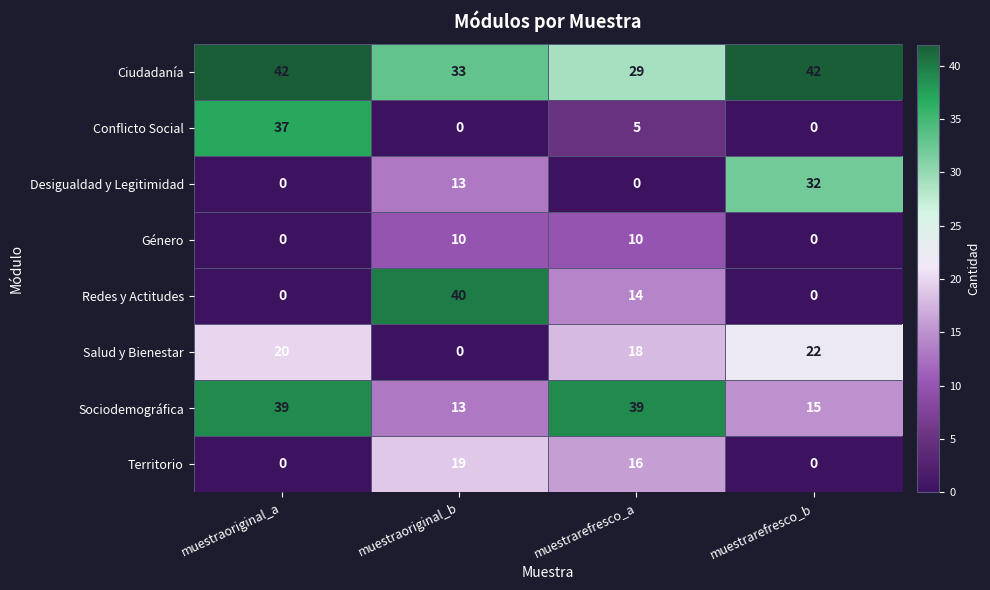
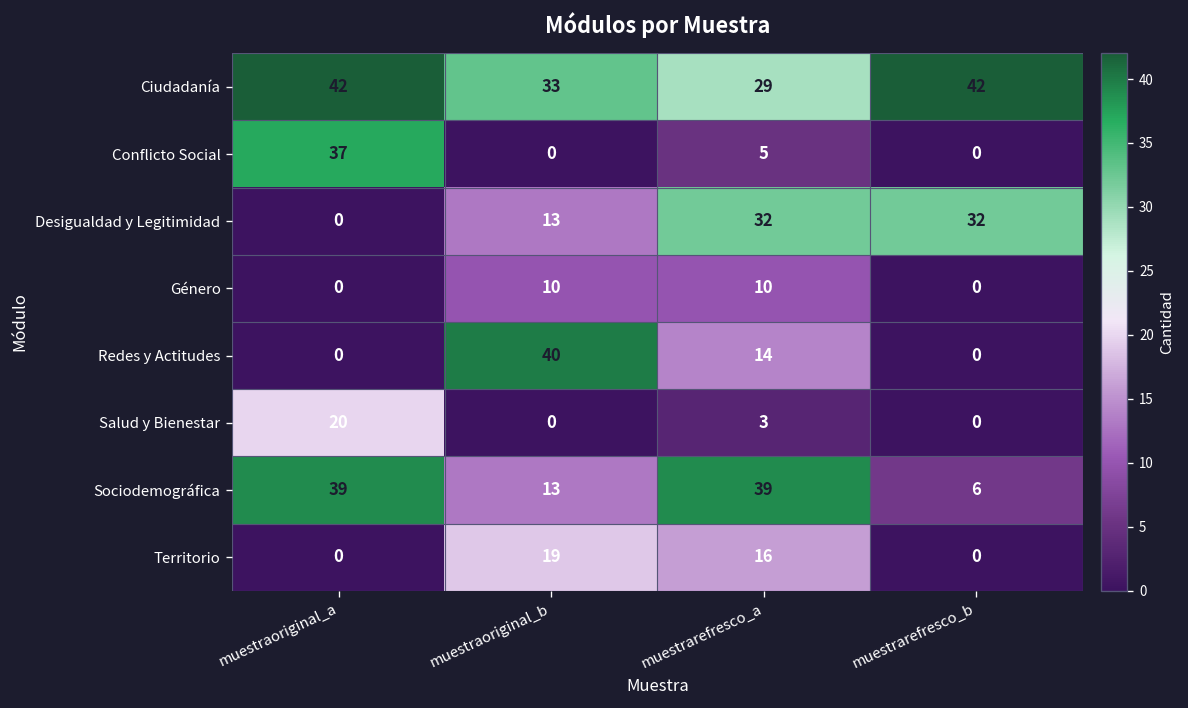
  {
    "Ciudadanía": {
      "muestraoriginal_a": 42,
      "muestraoriginal_b": 33,
      "muestrarefresco_a": 29,
      "muestrarefresco_b": 42
    },
    "Conflicto Social": {
      "muestraoriginal_a": 37,
      "muestraoriginal_b": 0,
      "muestrarefresco_a": 5,
      "muestrarefresco_b": 0
    },
    "Desigualdad y Legitimidad": {
      "muestraoriginal_a": 0,
      "muestraoriginal_b": 13,
-     "muestrarefresco_a": 0,
+     "muestrarefresco_a": 32,
      "muestrarefresco_b": 32
    },
    "Género": {
      "muestraoriginal_a": 0,
      "muestraoriginal_b": 10,
      "muestrarefresco_a": 10,
      "muestrarefresco_b": 0
    },
    "Redes y Actitudes": {
      "muestraoriginal_a": 0,
      "muestraoriginal_b": 40,
      "muestrarefresco_a": 14,
      "muestrarefresco_b": 0
    },
    "Salud y Bienestar": {
      "muestraoriginal_b": 0,
-     "muestrarefresco_a": 18,
-     "muestrarefresco_b": 22
+     "muestrarefresco_a": 3,
+     "muestrarefresco_b": 0
    },
    "Sociodemográfica": {
      "muestraoriginal_a": 39,
      "muestraoriginal_b": 13,
      "muestrarefresco_a": 39,
-     "muestrarefresco_b": 15
+     "muestrarefresco_b": 6
    },
    "Territorio": {
      "muestraoriginal_a": 0,
      "muestraoriginal_b": 19,
      "muestrarefresco_a": 16,
      "muestrarefresco_b": 0
    }
  }
